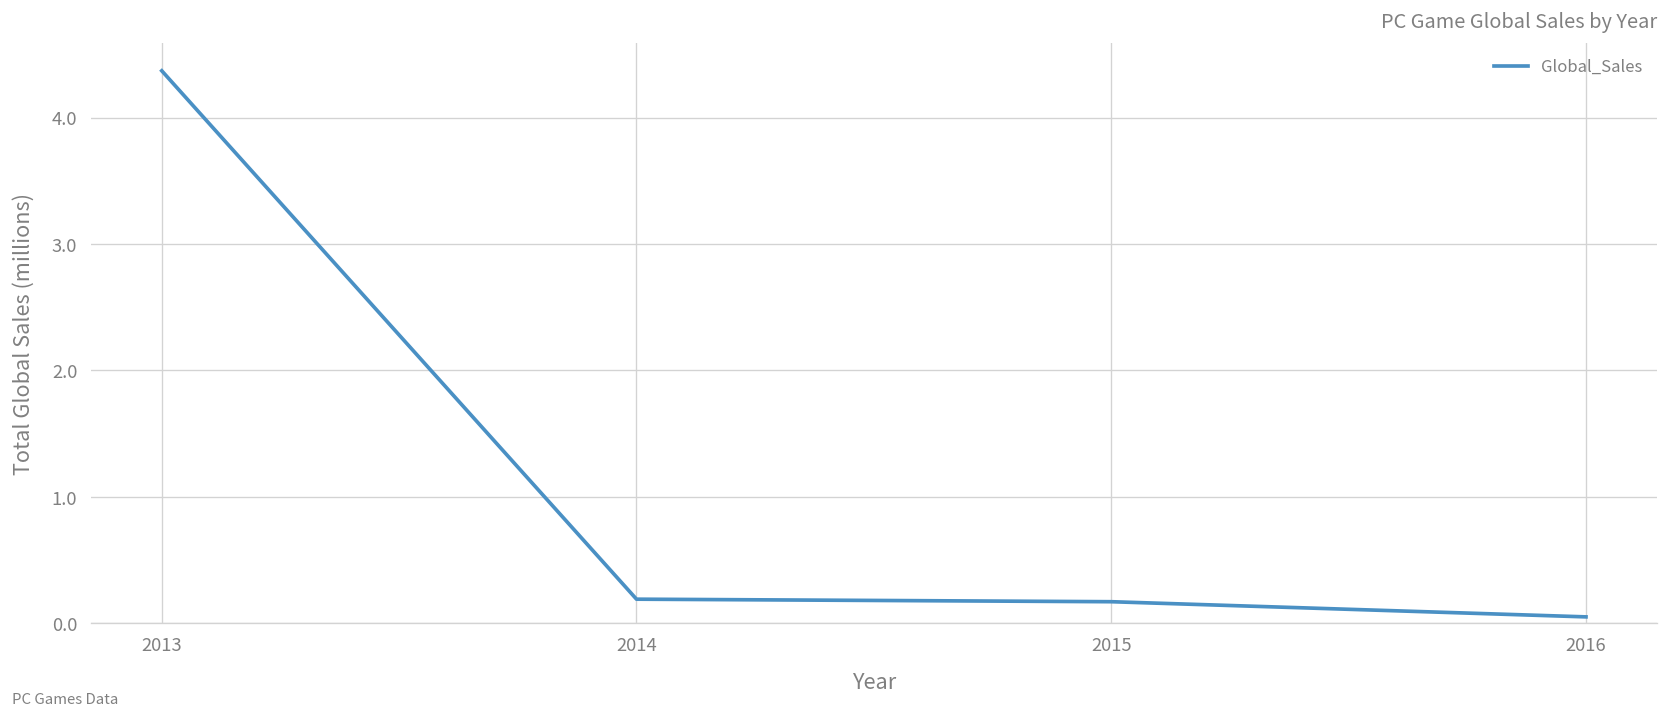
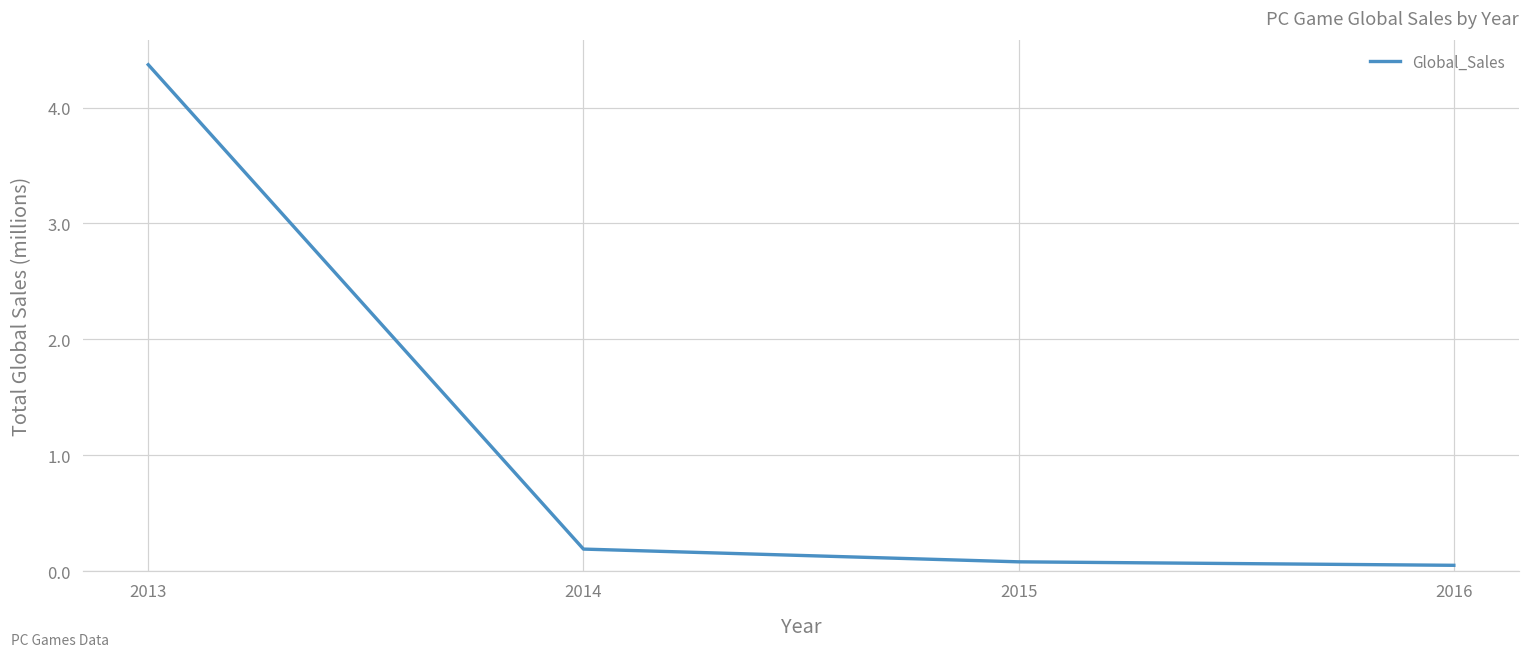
  {
    "2013": 4.37,
    "2014": 0.19,
-   "2015": 0.17,
+   "2015": 0.08,
    "2016": 0.05
  }
